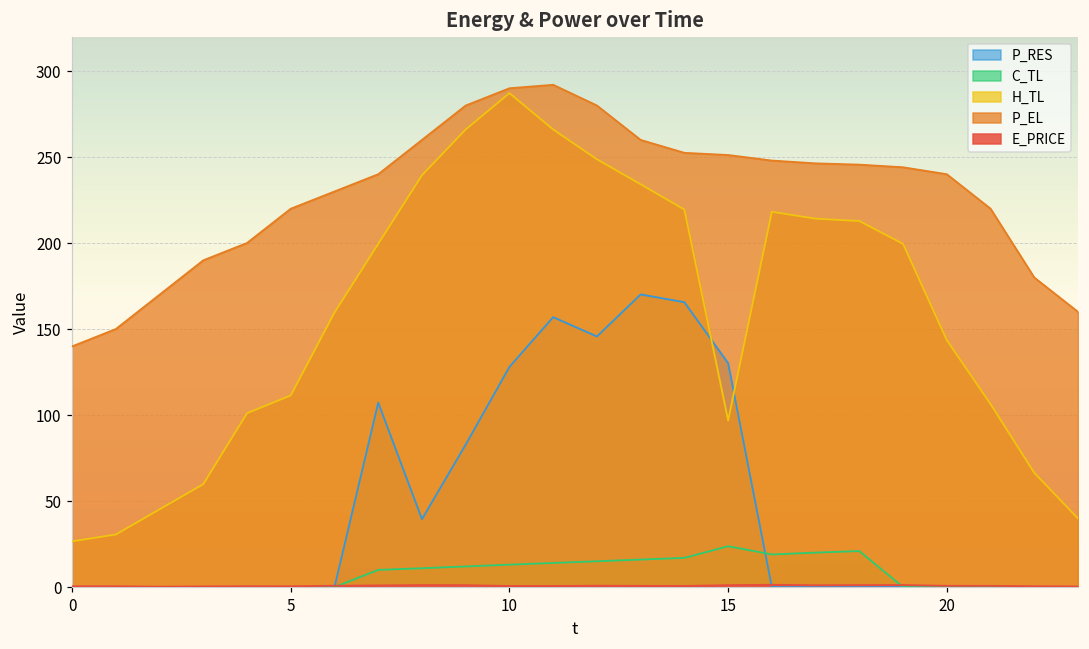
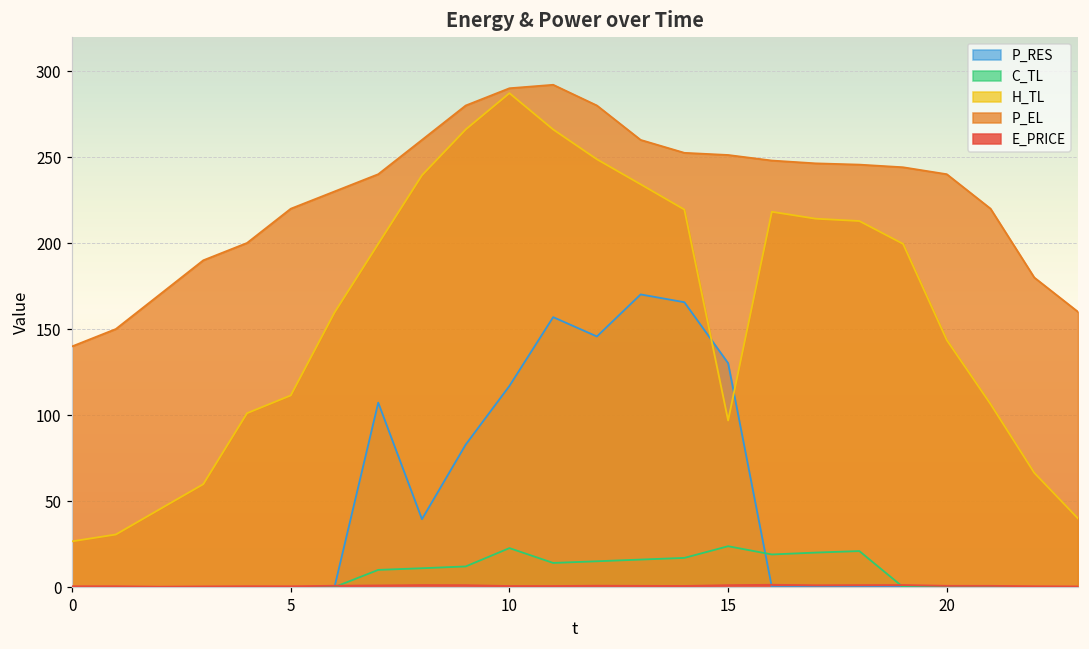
  {
    "P_RES": {
-     "10": 128,
+     "10": 117,
      "15": 130
    },
    "C_TL": {
-     "10": 13,
+     "10": 23,
      "15": 24
    },
    "H_TL": {
      "0": 27,
      "5": 111,
      "10": 287,
      "15": 97,
      "20": 144
    }
  }
